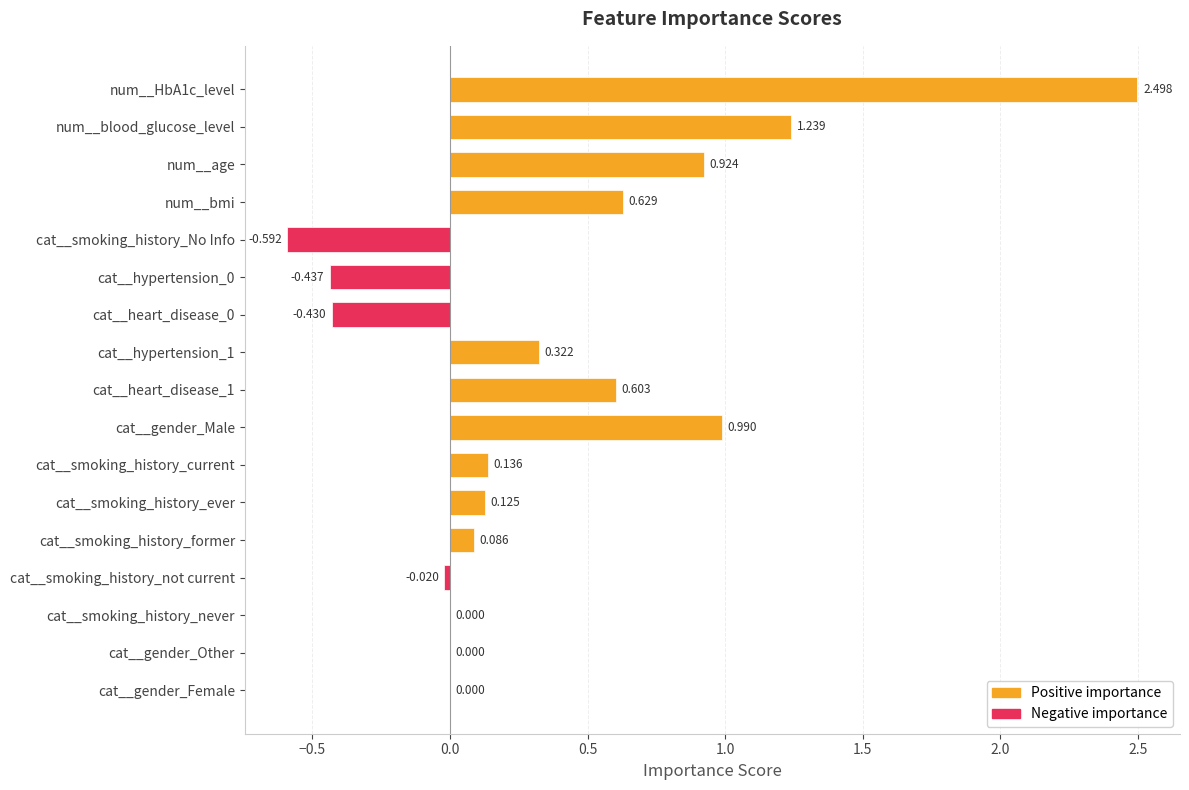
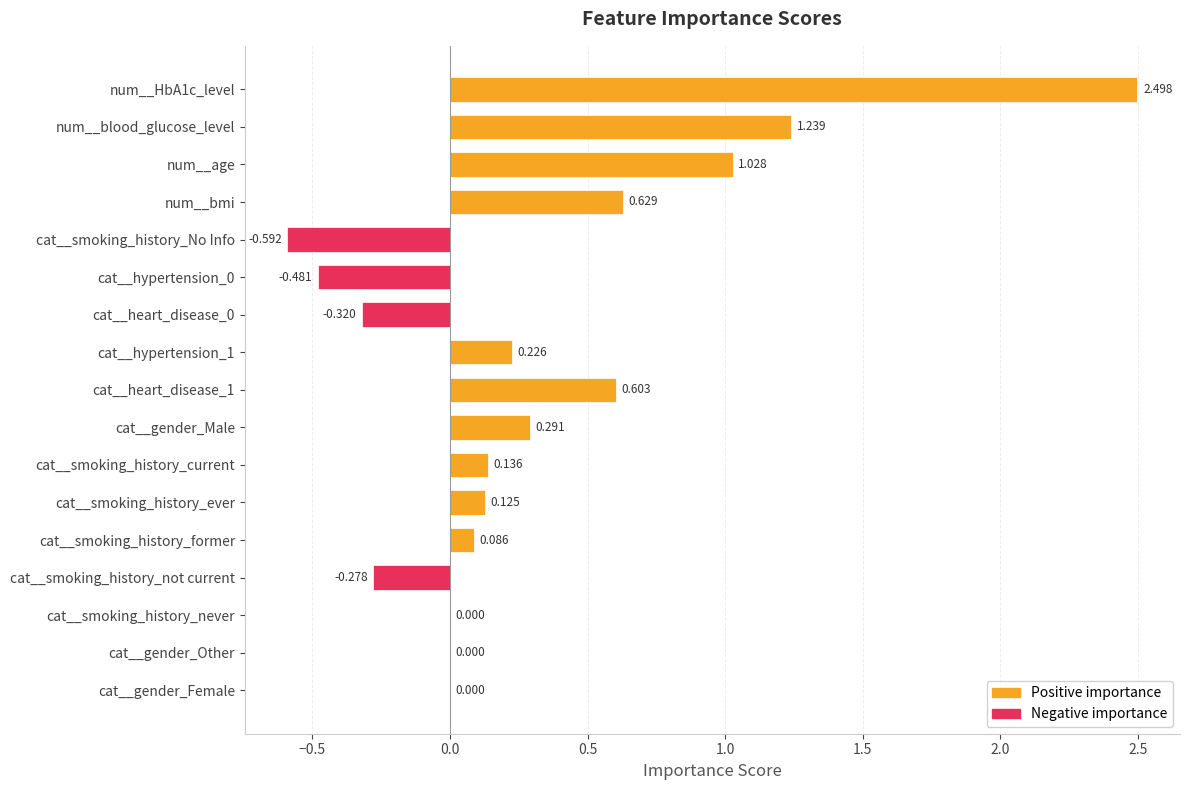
  {
    "num__HbA1c_level": 2.498,
    "num__blood_glucose_level": 1.239,
-   "num__age": 0.924,
+   "num__age": 1.028,
    "num__bmi": 0.629,
    "cat__smoking_history_No Info": -0.592,
-   "cat__hypertension_0": -0.437,
-   "cat__heart_disease_0": -0.430,
-   "cat__hypertension_1": 0.322,
+   "cat__hypertension_0": -0.481,
+   "cat__heart_disease_0": -0.320,
+   "cat__hypertension_1": 0.226,
    "cat__heart_disease_1": 0.603,
-   "cat__gender_Male": 0.990,
+   "cat__gender_Male": 0.291,
    "cat__smoking_history_current": 0.136,
    "cat__smoking_history_ever": 0.125,
    "cat__smoking_history_former": 0.086,
-   "cat__smoking_history_not current": -0.020,
+   "cat__smoking_history_not current": -0.278,
    "cat__smoking_history_never": 0.000,
    "cat__gender_Other": 0.000,
    "cat__gender_Female": 0.000
  }
